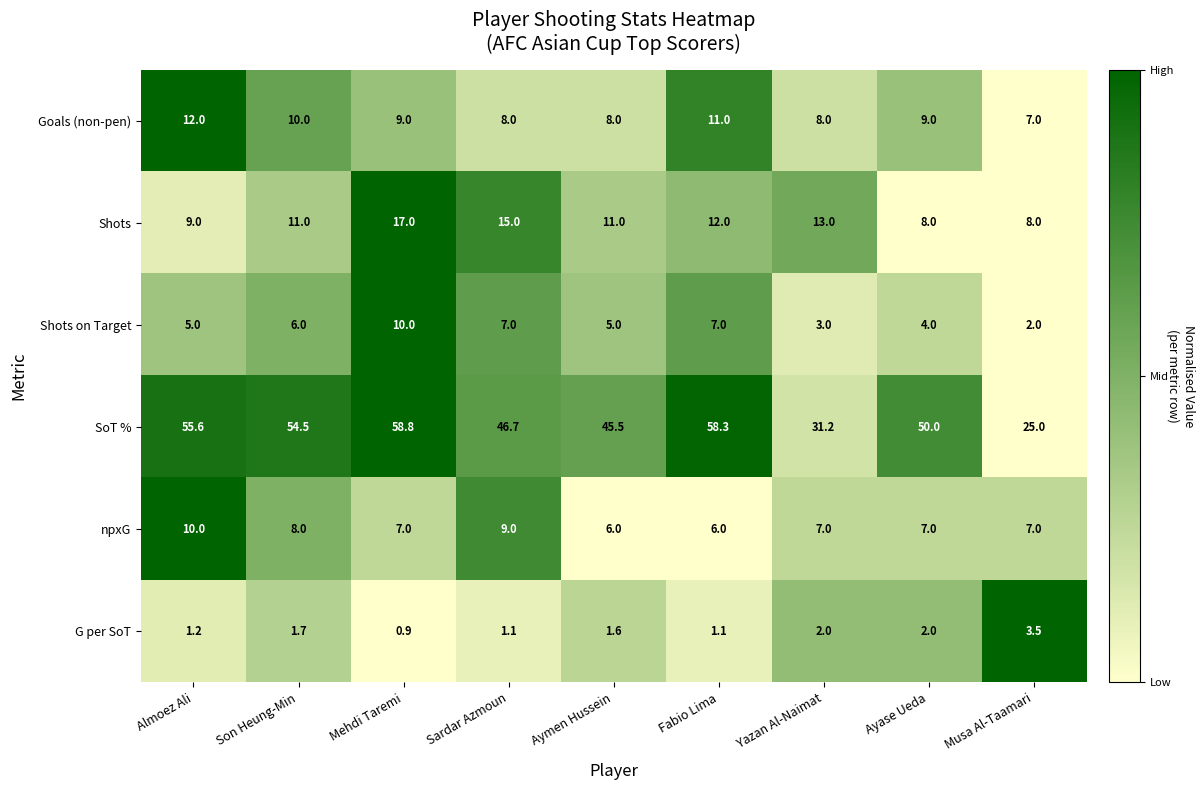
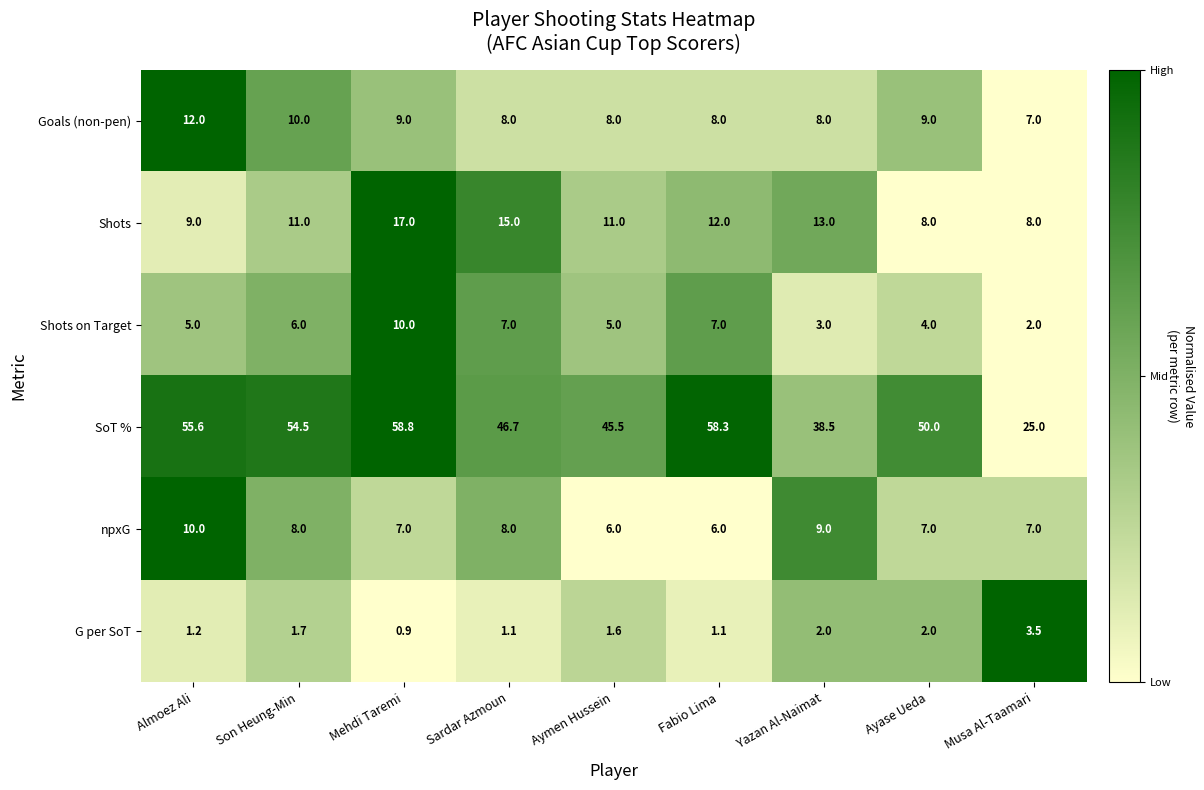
  {
    "Goals (non-pen)": {
      "Almoez Ali": 12.0,
      "Son Heung-Min": 10.0,
      "Mehdi Taremi": 9.0,
      "Sardar Azmoun": 8.0,
      "Aymen Hussein": 8.0,
-     "Fabio Lima": 11.0,
+     "Fabio Lima": 8.0,
      "Yazan Al-Naimat": 8.0,
      "Ayase Ueda": 9.0,
      "Musa Al-Taamari": 7.0
    },
    "Shots": {
      "Almoez Ali": 9.0,
      "Son Heung-Min": 11.0,
      "Mehdi Taremi": 17.0,
      "Sardar Azmoun": 15.0,
      "Aymen Hussein": 11.0,
      "Fabio Lima": 12.0,
      "Yazan Al-Naimat": 13.0,
      "Ayase Ueda": 8.0,
      "Musa Al-Taamari": 8.0
    },
    "Shots on Target": {
      "Almoez Ali": 5.0,
      "Son Heung-Min": 6.0,
      "Mehdi Taremi": 10.0,
      "Sardar Azmoun": 7.0,
      "Aymen Hussein": 5.0,
      "Fabio Lima": 7.0,
      "Yazan Al-Naimat": 3.0,
      "Ayase Ueda": 4.0,
      "Musa Al-Taamari": 2.0
    },
    "SoT %": {
      "Almoez Ali": 55.6,
      "Son Heung-Min": 54.5,
      "Mehdi Taremi": 58.8,
      "Sardar Azmoun": 46.7,
      "Aymen Hussein": 45.5,
      "Fabio Lima": 58.3,
-     "Yazan Al-Naimat": 31.2,
+     "Yazan Al-Naimat": 38.5,
      "Ayase Ueda": 50.0,
      "Musa Al-Taamari": 25.0
    },
    "npxG": {
      "Almoez Ali": 10.0,
      "Son Heung-Min": 8.0,
      "Mehdi Taremi": 7.0,
-     "Sardar Azmoun": 9.0,
+     "Sardar Azmoun": 8.0,
      "Aymen Hussein": 6.0,
      "Fabio Lima": 6.0,
-     "Yazan Al-Naimat": 7.0,
+     "Yazan Al-Naimat": 9.0,
      "Ayase Ueda": 7.0,
      "Musa Al-Taamari": 7.0
    },
    "G per SoT": {
      "Almoez Ali": 1.2,
      "Son Heung-Min": 1.7,
      "Mehdi Taremi": 0.9,
      "Sardar Azmoun": 1.1,
      "Aymen Hussein": 1.6,
      "Fabio Lima": 1.1,
      "Yazan Al-Naimat": 2.0,
      "Ayase Ueda": 2.0,
      "Musa Al-Taamari": 3.5
    }
  }
